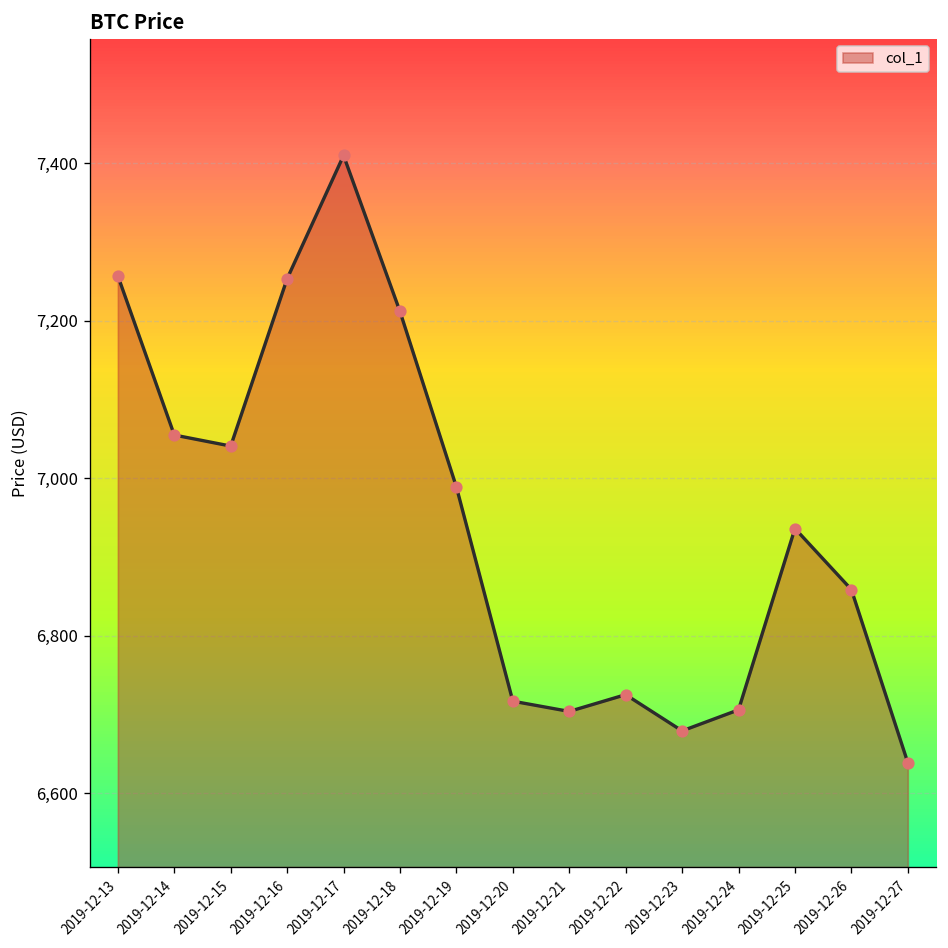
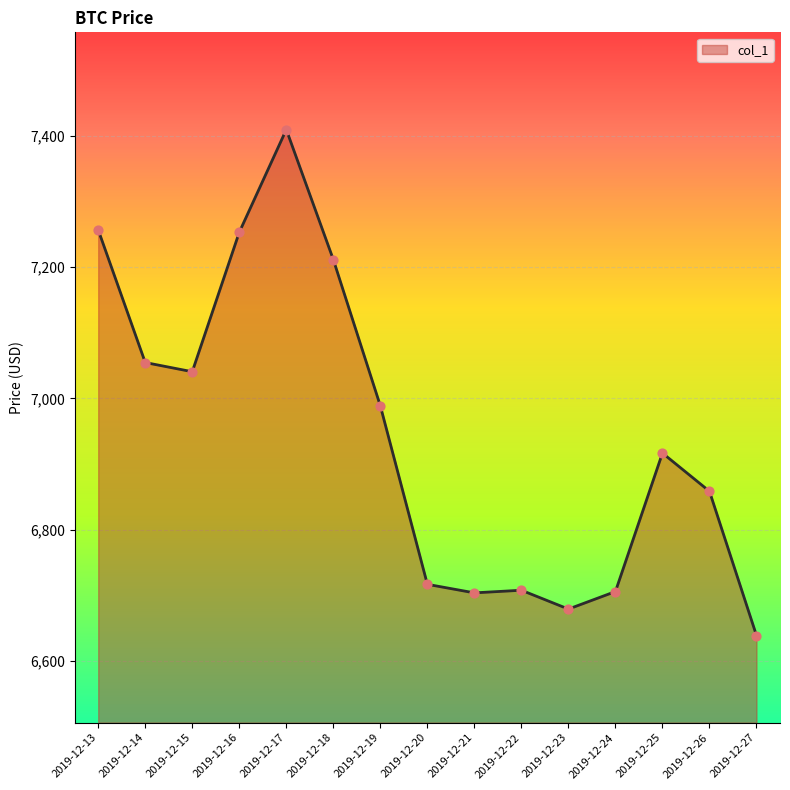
  {
    "2019-12-13": "7,260",
    "2019-12-14": "7,050",
    "2019-12-15": "7,040",
    "2019-12-16": "7,250",
    "2019-12-17": "7,410",
    "2019-12-18": "7,210",
    "2019-12-19": "6,990",
    "2019-12-20": "6,720",
    "2019-12-21": "6,700",
-   "2019-12-22": "6,730",
+   "2019-12-22": "6,710",
    "2019-12-23": "6,680",
    "2019-12-24": "6,710",
-   "2019-12-25": "6,940",
+   "2019-12-25": "6,920",
    "2019-12-26": "6,860",
    "2019-12-27": "6,640"
  }
